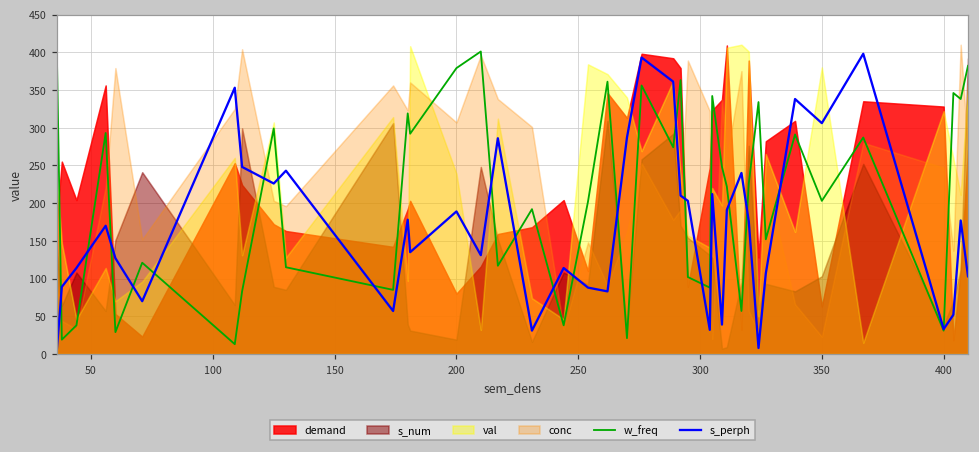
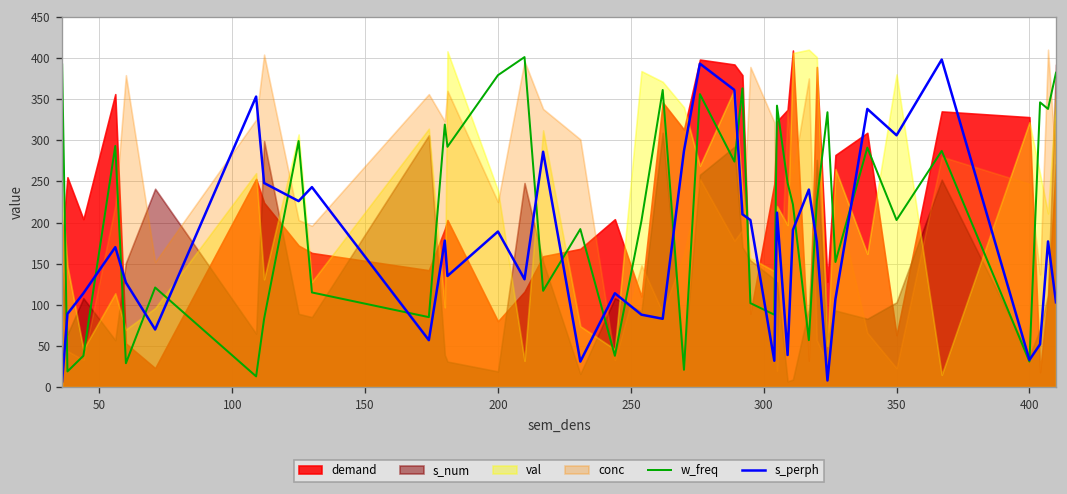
  {
    "w_freq": {
      "200": 380,
      "350": 200
    },
    "demand": {
      "200": 80,
      "350": 60,
      "400": 330
    },
    "s_perph": {
      "200": 190,
      "350": 310
    },
    "s_num": {
      "200": 20,
      "350": 100,
      "400": 40
    },
    "val": {
      "200": 240,
      "350": 380,
      "400": 320
    },
    "conc": {
-     "200": 310,
+     "200": 230,
      "350": 20,
      "400": 250
    }
  }
